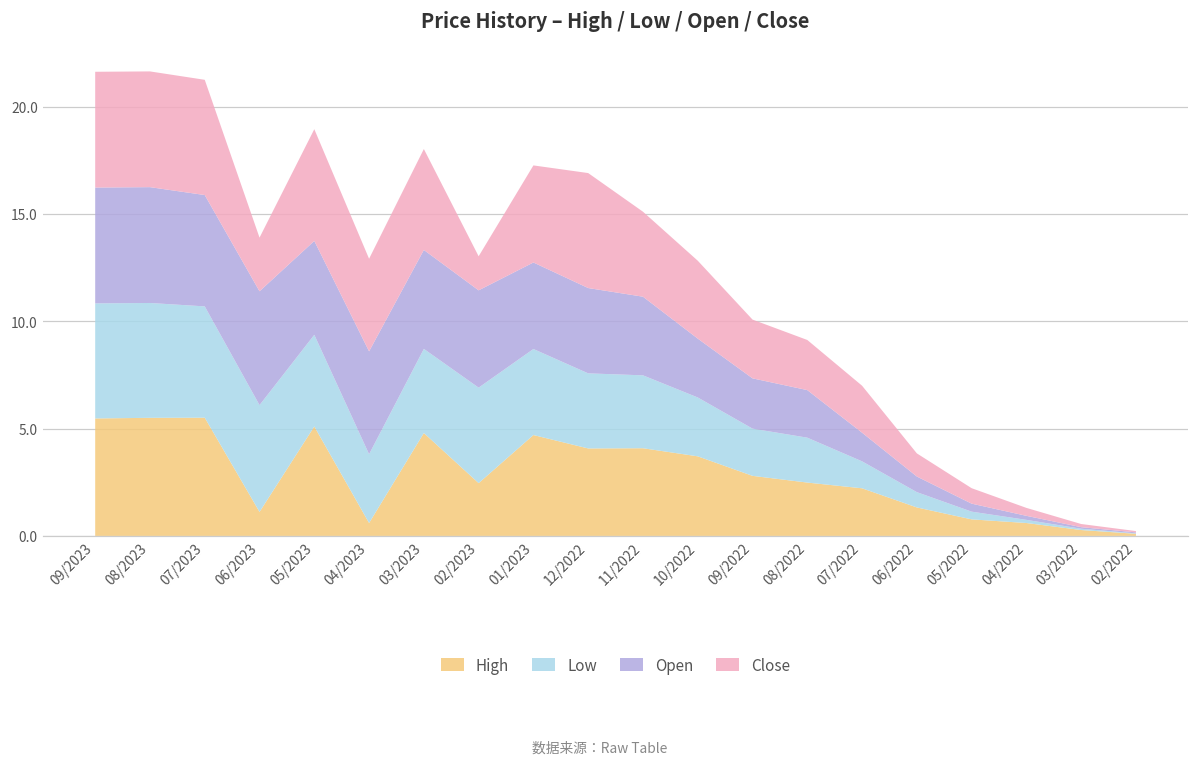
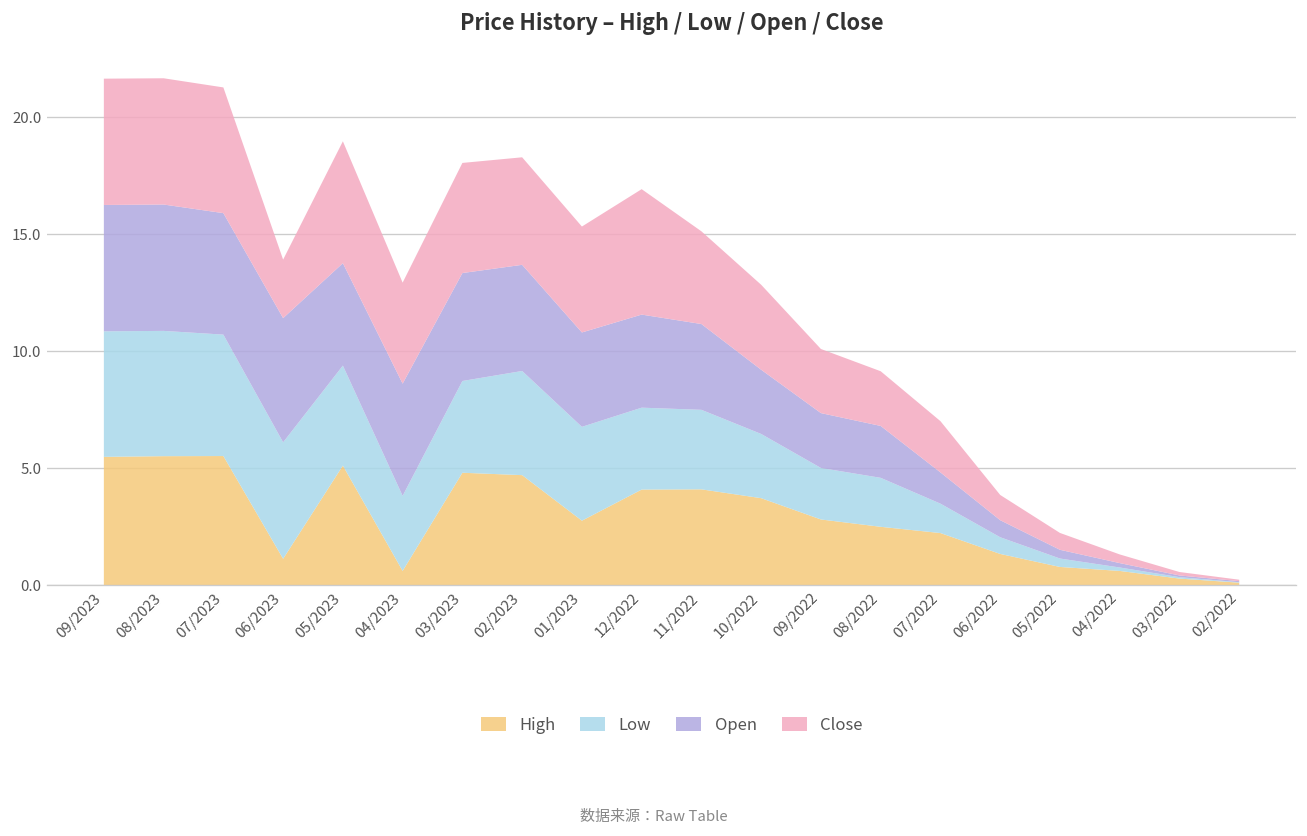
  {
    "High": {
      "09/2023": 5.5,
      "08/2023": 5.5,
      "07/2023": 5.5,
      "06/2023": 1.1,
      "05/2023": 5.1,
      "04/2023": 0.6,
      "03/2023": 4.8,
-     "02/2023": 2.5,
-     "01/2023": 4.7,
+     "02/2023": 4.7,
+     "01/2023": 2.7,
      "12/2022": 4.1,
      "11/2022": 4.1,
      "10/2022": 3.7,
      "09/2022": 2.8,
      "08/2022": 2.5,
      "07/2022": 2.2,
      "06/2022": 1.3,
      "05/2022": 0.8,
      "04/2022": 0.6
    },
    "Close": {
      "09/2023": 5.4,
      "08/2023": 5.4,
      "07/2023": 5.4,
      "06/2023": 2.5,
      "05/2023": 5.2,
      "04/2023": 4.3,
      "03/2023": 4.7,
-     "02/2023": 1.6,
+     "02/2023": 4.6,
      "01/2023": 4.5,
      "12/2022": 5.4,
      "11/2022": 4.0,
      "10/2022": 3.6,
      "09/2022": 2.7,
      "08/2022": 2.3,
      "07/2022": 2.2,
      "06/2022": 1.1,
      "05/2022": 0.7,
      "04/2022": 0.4,
      "03/2022": 0.1
    }
  }
